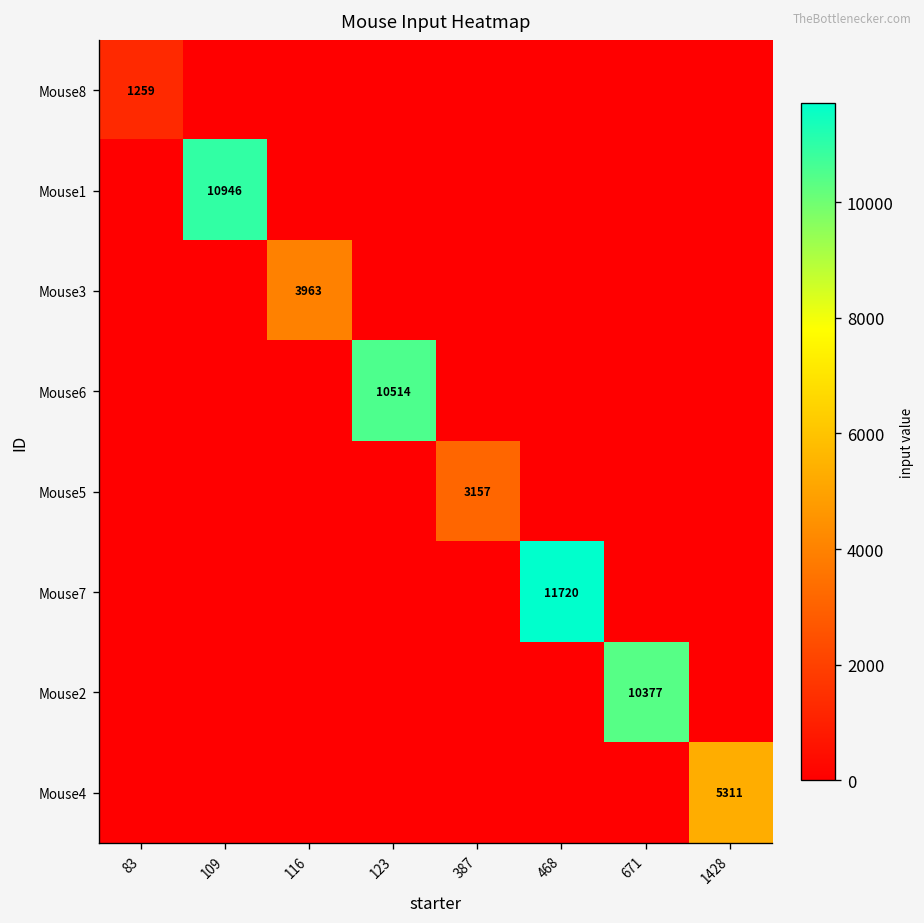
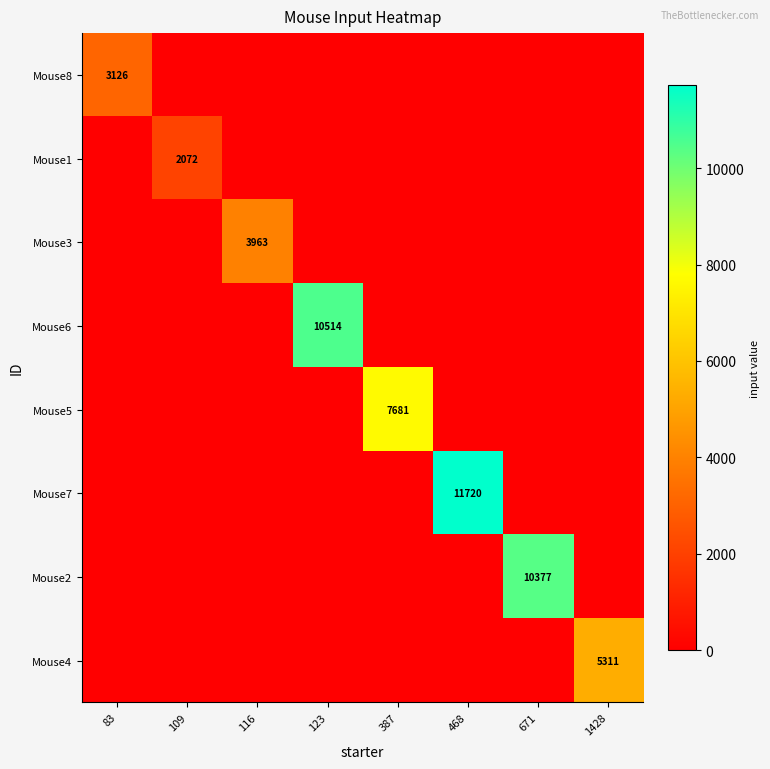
  {
    "Mouse8": {
-     "83": 1259
+     "83": 3126
    },
    "Mouse1": {
-     "109": 10946
+     "109": 2072
    },
    "Mouse3": {
      "116": 3963
    },
    "Mouse6": {
      "123": 10514
    },
    "Mouse5": {
-     "387": 3157
+     "387": 7681
    },
    "Mouse7": {
      "468": 11720
    },
    "Mouse2": {
      "671": 10377
    },
    "Mouse4": {
      "1428": 5311
    }
  }
